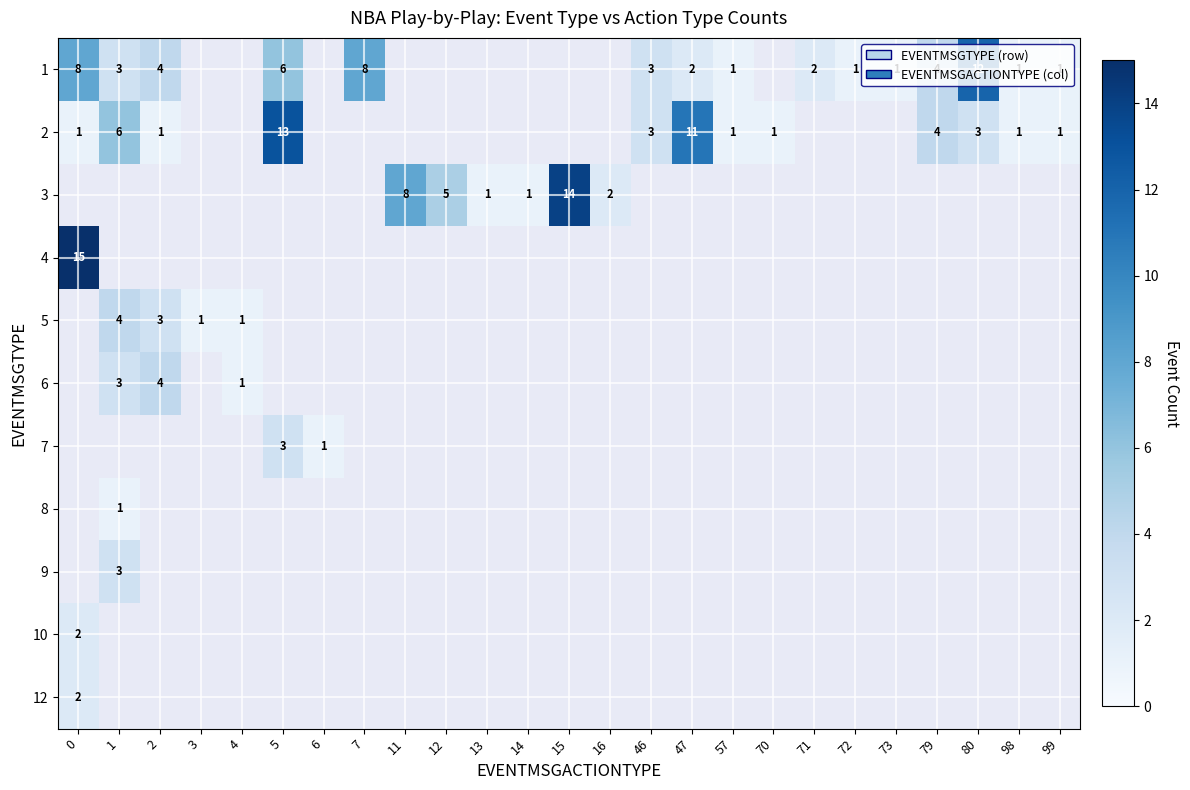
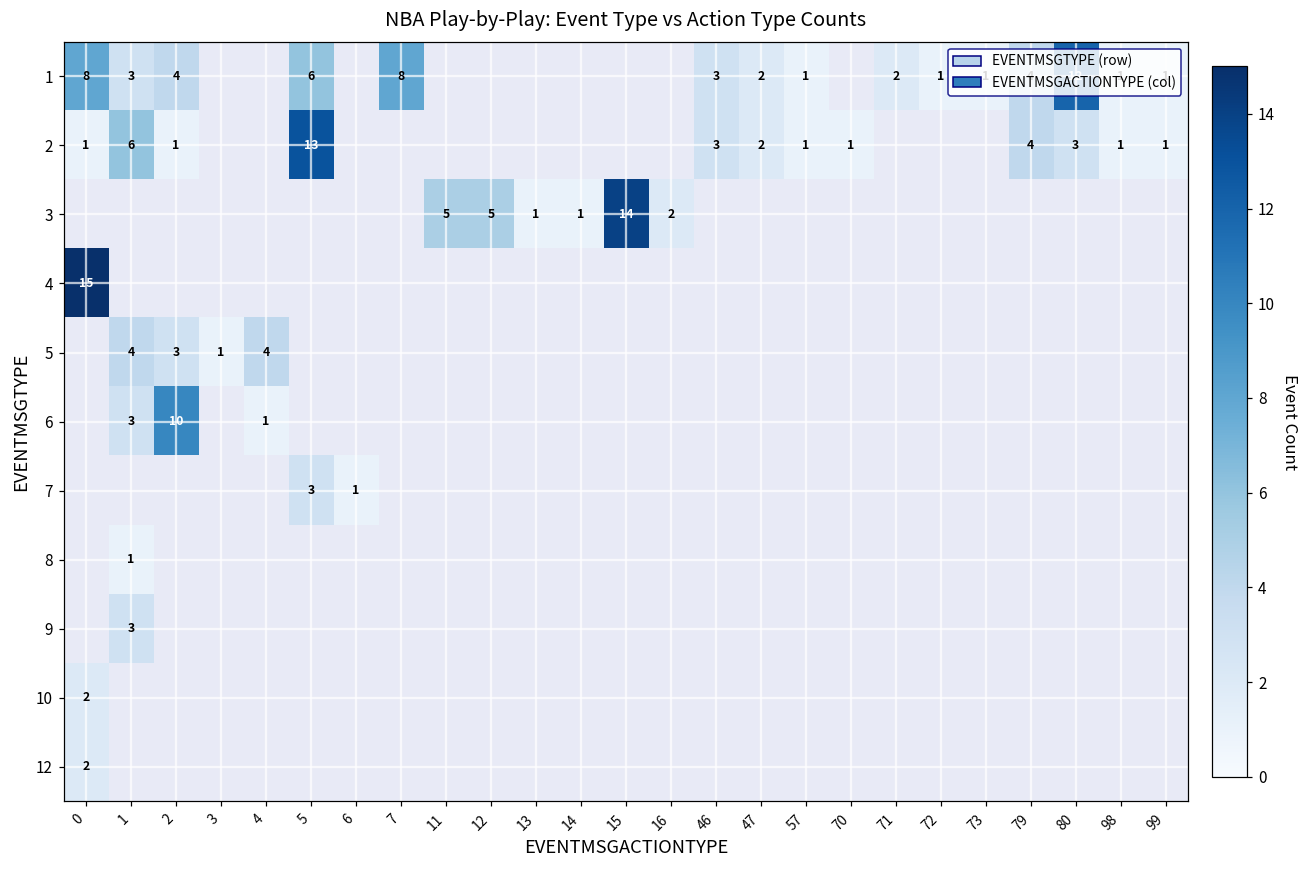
  {
    "1": {
      "0": 8,
      "1": 3,
      "2": 4,
      "5": 6,
      "7": 8,
      "46": 3,
      "47": 2,
      "57": 1,
      "71": 2,
      "72": 1
    },
    "2": {
      "0": 1,
      "1": 6,
      "2": 1,
      "5": 13,
      "46": 3,
-     "47": 11,
+     "47": 2,
      "57": 1,
      "70": 1,
      "79": 4,
      "80": 3,
      "98": 1,
      "99": 1
    },
    "3": {
-     "11": 8,
+     "11": 5,
      "12": 5,
      "13": 1,
      "14": 1,
      "15": 14,
      "16": 2
    },
    "4": {
      "0": 15
    },
    "5": {
      "1": 4,
      "2": 3,
      "3": 1,
-     "4": 1
+     "4": 4
    },
    "6": {
      "1": 3,
-     "2": 4,
+     "2": 10,
      "4": 1
    },
    "7": {
      "5": 3,
      "6": 1
    },
    "8": {
      "1": 1
    },
    "9": {
      "1": 3
    },
    "10": {
      "0": 2
    },
    "12": {
      "0": 2
    }
  }
